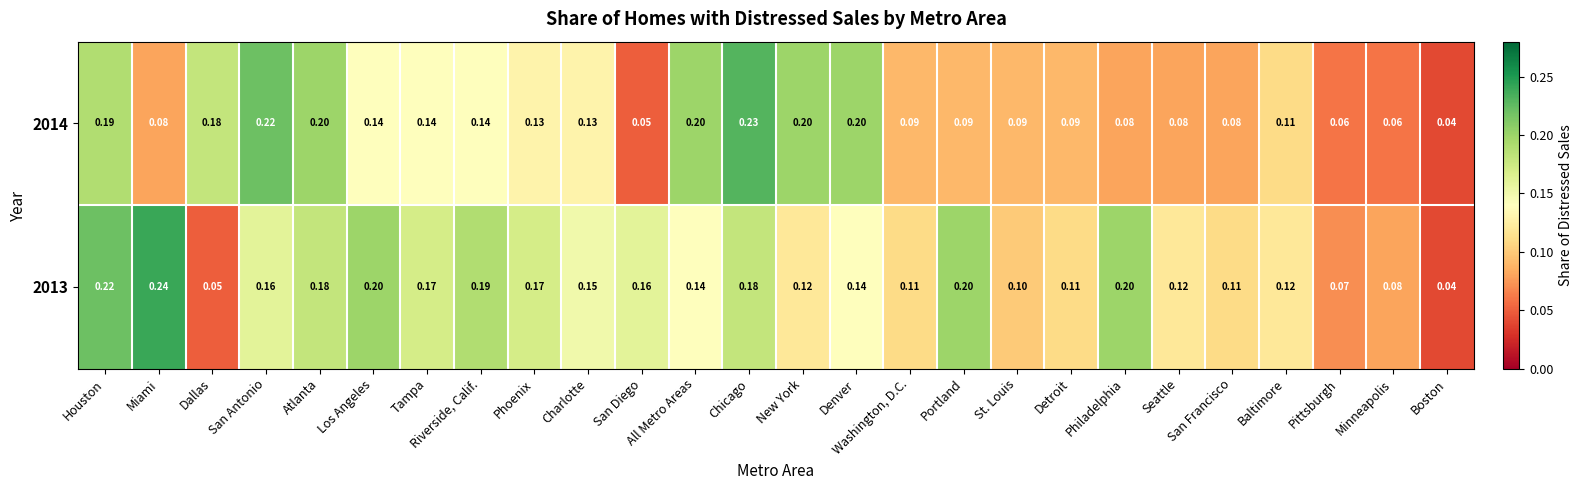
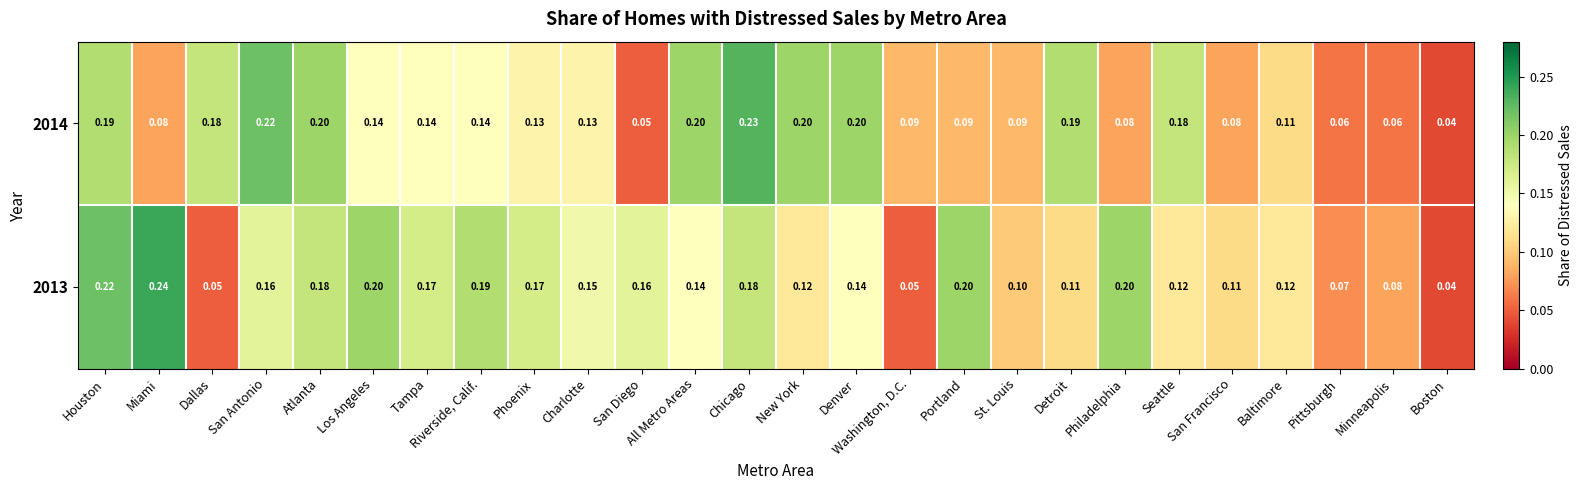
  {
    "2014": {
      "Houston": 0.19,
      "Miami": 0.08,
      "Dallas": 0.18,
      "San Antonio": 0.22,
      "Atlanta": 0.20,
      "Los Angeles": 0.14,
      "Tampa": 0.14,
      "Riverside, Calif.": 0.14,
      "Phoenix": 0.13,
      "Charlotte": 0.13,
      "San Diego": 0.05,
      "All Metro Areas": 0.20,
      "Chicago": 0.23,
      "New York": 0.20,
      "Denver": 0.20,
      "Washington, D.C.": 0.09,
      "Portland": 0.09,
      "St. Louis": 0.09,
-     "Detroit": 0.09,
+     "Detroit": 0.19,
      "Philadelphia": 0.08,
-     "Seattle": 0.08,
+     "Seattle": 0.18,
      "San Francisco": 0.08,
      "Baltimore": 0.11,
      "Pittsburgh": 0.06,
      "Minneapolis": 0.06,
      "Boston": 0.04
    },
    "2013": {
      "Houston": 0.22,
      "Miami": 0.24,
      "Dallas": 0.05,
      "San Antonio": 0.16,
      "Atlanta": 0.18,
      "Los Angeles": 0.20,
      "Tampa": 0.17,
      "Riverside, Calif.": 0.19,
      "Phoenix": 0.17,
      "Charlotte": 0.15,
      "San Diego": 0.16,
      "All Metro Areas": 0.14,
      "Chicago": 0.18,
      "New York": 0.12,
      "Denver": 0.14,
-     "Washington, D.C.": 0.11,
+     "Washington, D.C.": 0.05,
      "Portland": 0.20,
      "St. Louis": 0.10,
      "Detroit": 0.11,
      "Philadelphia": 0.20,
      "Seattle": 0.12,
      "San Francisco": 0.11,
      "Baltimore": 0.12,
      "Pittsburgh": 0.07,
      "Minneapolis": 0.08,
      "Boston": 0.04
    }
  }
